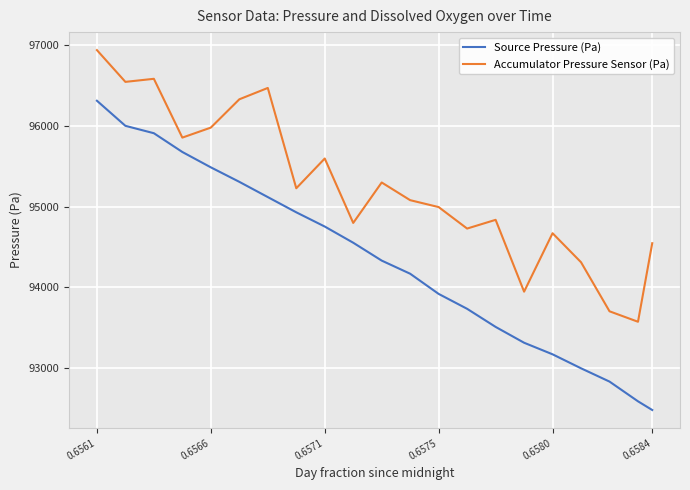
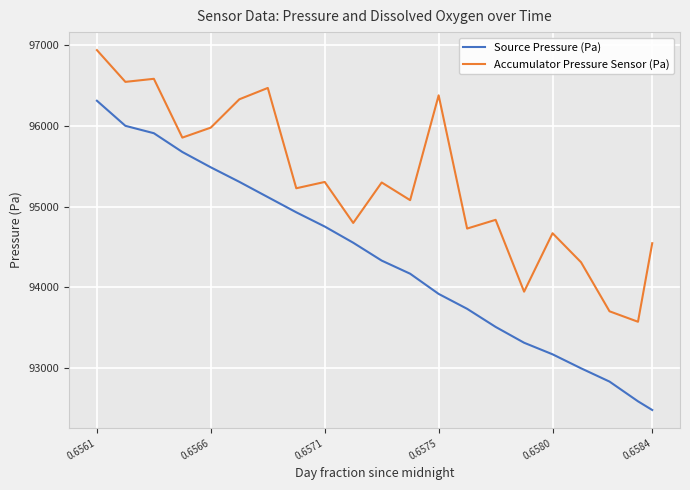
  {
    "Source Pressure (Pa)": {
      "0.6561": 96300,
      "0.6566": 95500,
      "0.6571": 94800,
      "0.6575": 93900,
      "0.6580": 93200,
      "0.6584": 92500
    },
    "Accumulator Pressure Sensor (Pa)": {
      "0.6561": 96900,
      "0.6566": 96000,
-     "0.6571": 95600,
-     "0.6575": 95000,
+     "0.6571": 95300,
+     "0.6575": 96400,
      "0.6580": 94700,
      "0.6584": 94500
    }
  }
